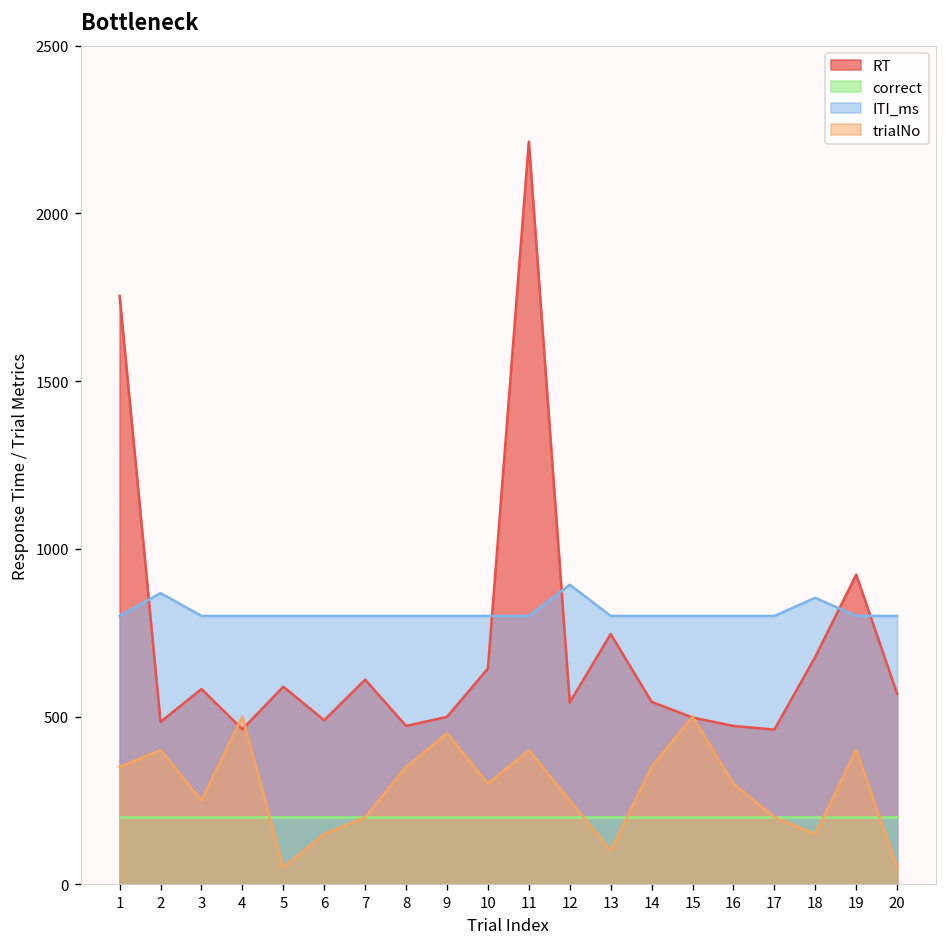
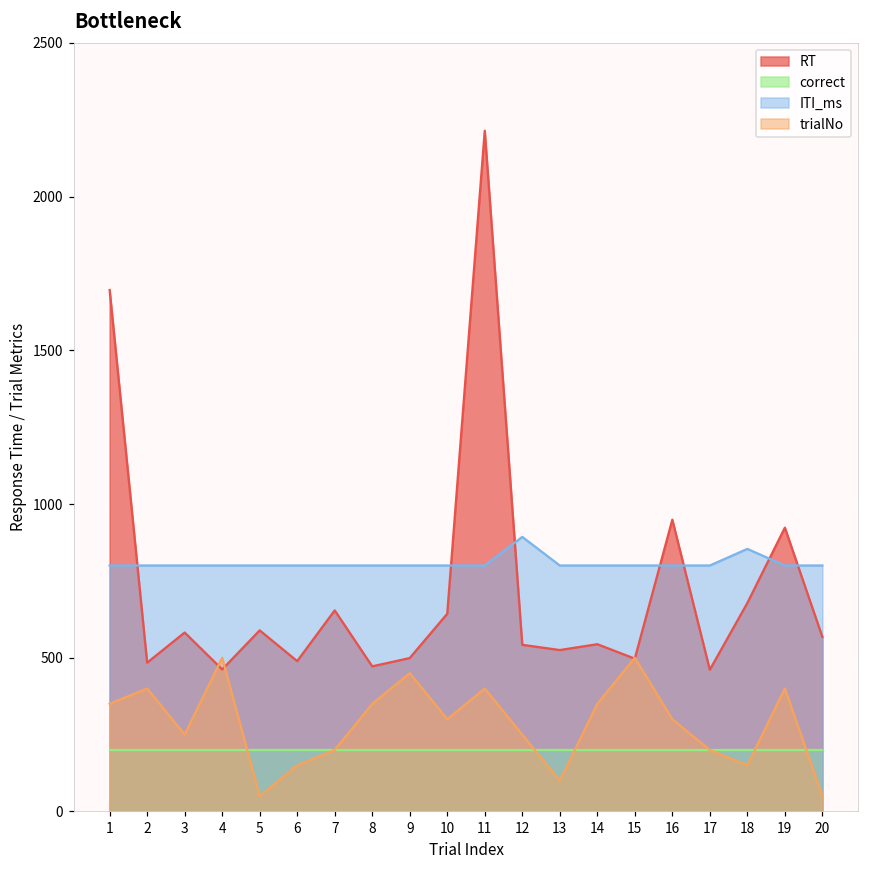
  {
    "RT": {
-     "1": 1750,
+     "1": 1700,
      "2": 480,
      "3": 580,
      "4": 460,
      "5": 590,
      "6": 490,
-     "7": 610,
+     "7": 650,
      "8": 470,
      "9": 500,
      "10": 640,
      "11": 2210,
      "12": 540,
-     "13": 750,
+     "13": 530,
      "14": 540,
-     "16": 470,
+     "16": 950,
      "17": 460,
      "18": 680,
      "19": 920,
      "20": 570
    },
    "correct": {
      "1": 200,
      "2": 200,
      "3": 200,
      "4": 200,
      "5": 200,
      "6": 200,
      "8": 200,
      "9": 200,
      "10": 200,
      "11": 200,
      "12": 200,
      "13": 200,
      "14": 200,
      "15": 200,
      "16": 200,
      "18": 200,
      "19": 200,
      "20": 200
    },
    "ITI_ms": {
      "1": 800,
-     "2": 870,
+     "2": 800,
      "3": 800,
      "4": 800,
      "5": 800,
      "6": 800,
      "7": 800,
      "8": 800,
      "9": 800,
      "10": 800,
      "11": 800,
      "12": 890,
      "13": 800,
      "14": 800,
      "15": 800,
      "16": 800,
      "17": 800,
      "18": 850,
      "19": 800,
      "20": 800
    },
    "trialNo": {
      "1": 350,
      "2": 400,
      "3": 250,
      "4": 500,
      "5": 50,
      "6": 150,
      "8": 350,
      "9": 450,
      "10": 300,
      "11": 400,
      "12": 250,
      "13": 100,
      "14": 350,
      "16": 300,
      "18": 150,
      "19": 400,
      "20": 50
    }
  }
